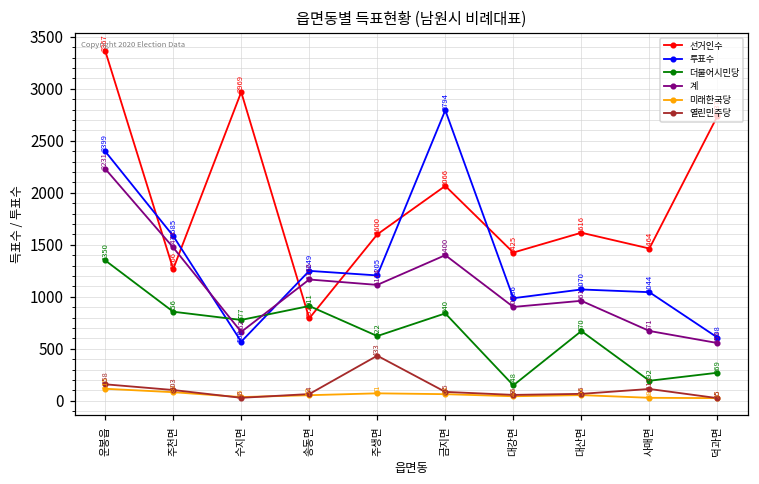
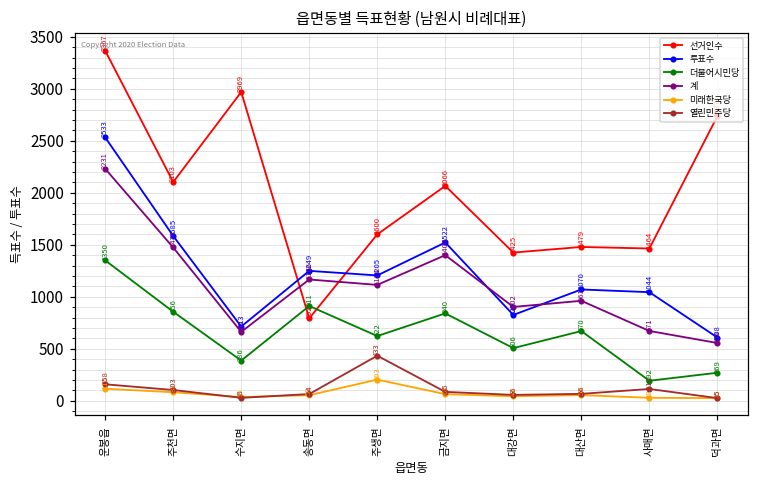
  {
    "선거인수": {
-     "주천면": 1266,
+     "주천면": 2103,
      "수지면": 2969,
      "주생면": 1600,
      "금지면": 2066,
      "대강면": 1425,
-     "대산면": 1616,
+     "대산면": 1479,
      "사매면": 1464
    },
    "투표수": {
-     "운봉읍": 2399,
-     "수지면": 568,
-     "금지면": 2794,
-     "대강면": 986,
+     "운봉읍": 2533,
+     "수지면": 713,
+     "금지면": 1522,
+     "대강면": 825,
      "대산면": 1070,
      "사매면": 1044
    },
    "더불어시민당": {
      "운봉읍": 1350,
      "주천면": 856,
-     "수지면": 777,
+     "수지면": 386,
      "송동면": 911,
      "주생면": 622,
      "금지면": 840,
-     "대강면": 148,
+     "대강면": 506,
      "대산면": 670,
      "덕과면": 269
    },
    "계": {
      "운봉읍": 2231,
      "사매면": 671
    },
    "미래한국당": {
-     "주생면": 71
+     "주생면": 203
    },
    "열린민주당": {
      "주생면": 433
    }
  }
